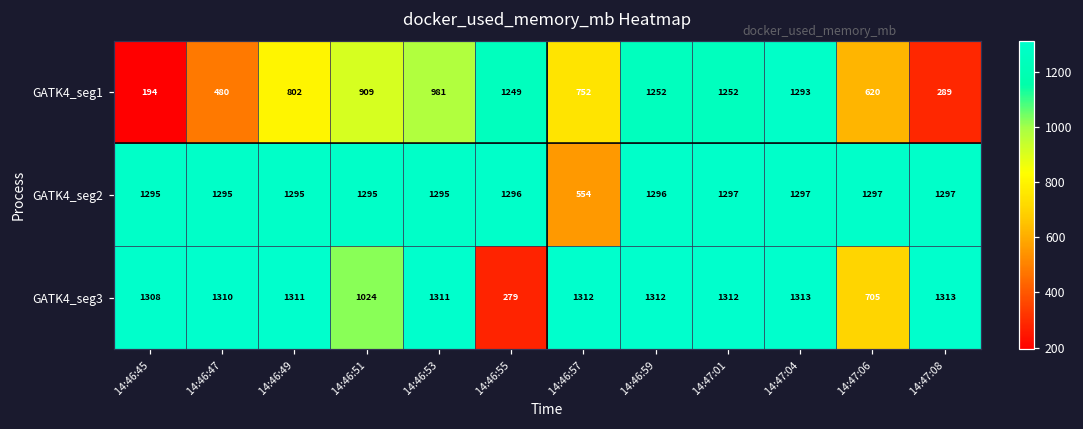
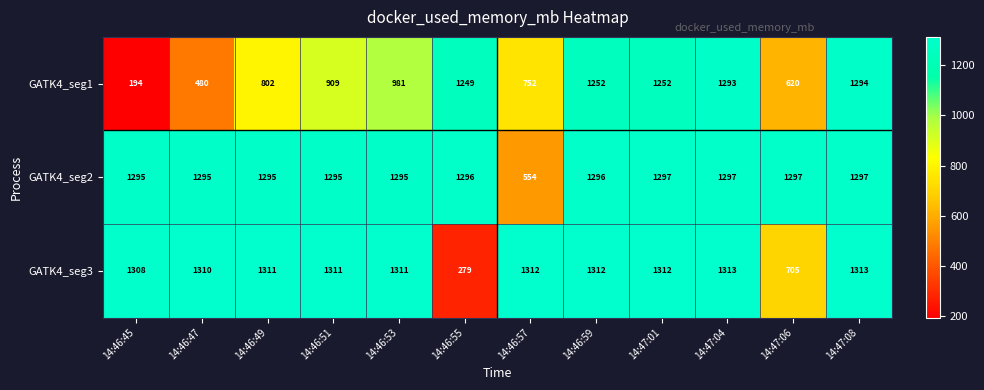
  {
    "GATK4_seg1": {
      "14:46:45": 194,
      "14:46:47": 480,
      "14:46:49": 802,
      "14:46:51": 909,
      "14:46:53": 981,
      "14:46:55": 1249,
      "14:46:57": 752,
      "14:46:59": 1252,
      "14:47:01": 1252,
      "14:47:04": 1293,
      "14:47:06": 620,
-     "14:47:08": 289
+     "14:47:08": 1294
    },
    "GATK4_seg2": {
      "14:46:45": 1295,
      "14:46:47": 1295,
      "14:46:49": 1295,
      "14:46:51": 1295,
      "14:46:53": 1295,
      "14:46:55": 1296,
      "14:46:57": 554,
      "14:46:59": 1296,
      "14:47:01": 1297,
      "14:47:04": 1297,
      "14:47:06": 1297,
      "14:47:08": 1297
    },
    "GATK4_seg3": {
      "14:46:45": 1308,
      "14:46:47": 1310,
      "14:46:49": 1311,
-     "14:46:51": 1024,
+     "14:46:51": 1311,
      "14:46:53": 1311,
      "14:46:55": 279,
      "14:46:57": 1312,
      "14:46:59": 1312,
      "14:47:01": 1312,
      "14:47:04": 1313,
      "14:47:06": 705,
      "14:47:08": 1313
    }
  }
